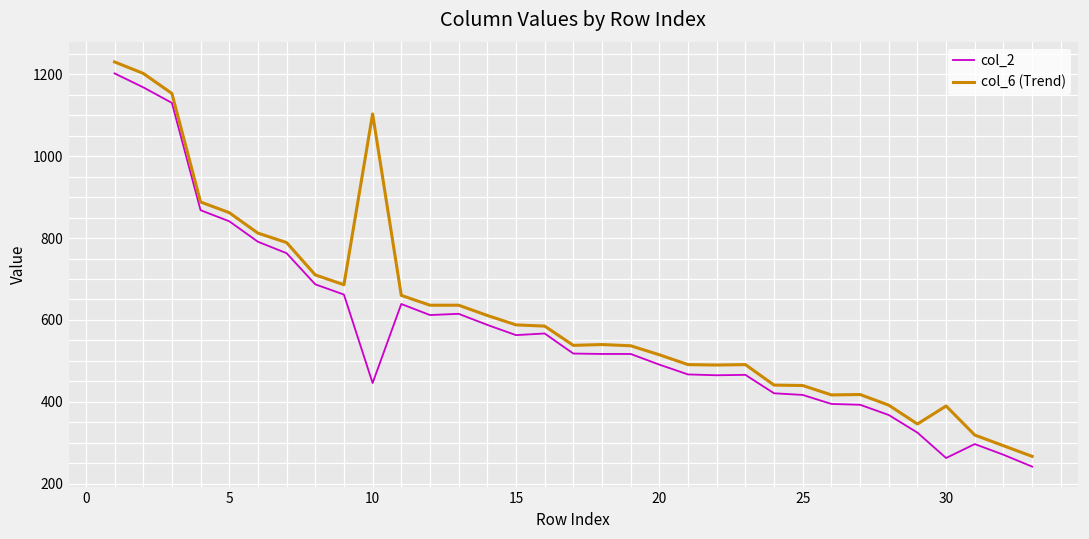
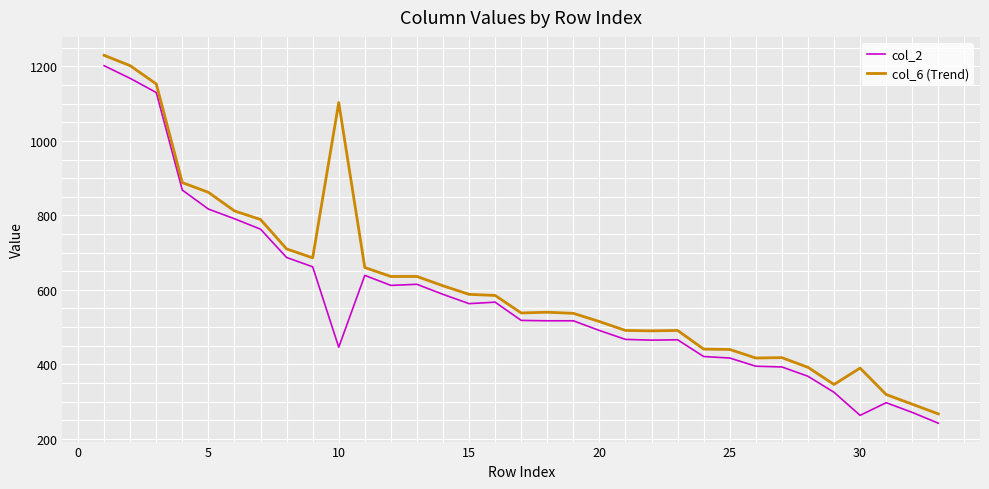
  {
    "col_2": {
-     "5": 840,
+     "5": 820,
      "10": 450,
      "15": 560,
      "20": 490,
      "25": 420,
      "30": 260
    },
    "col_6 (Trend)": {
      "5": 860,
      "10": 1100,
      "15": 590,
      "20": 520,
      "25": 440,
      "30": 390
    }
  }
